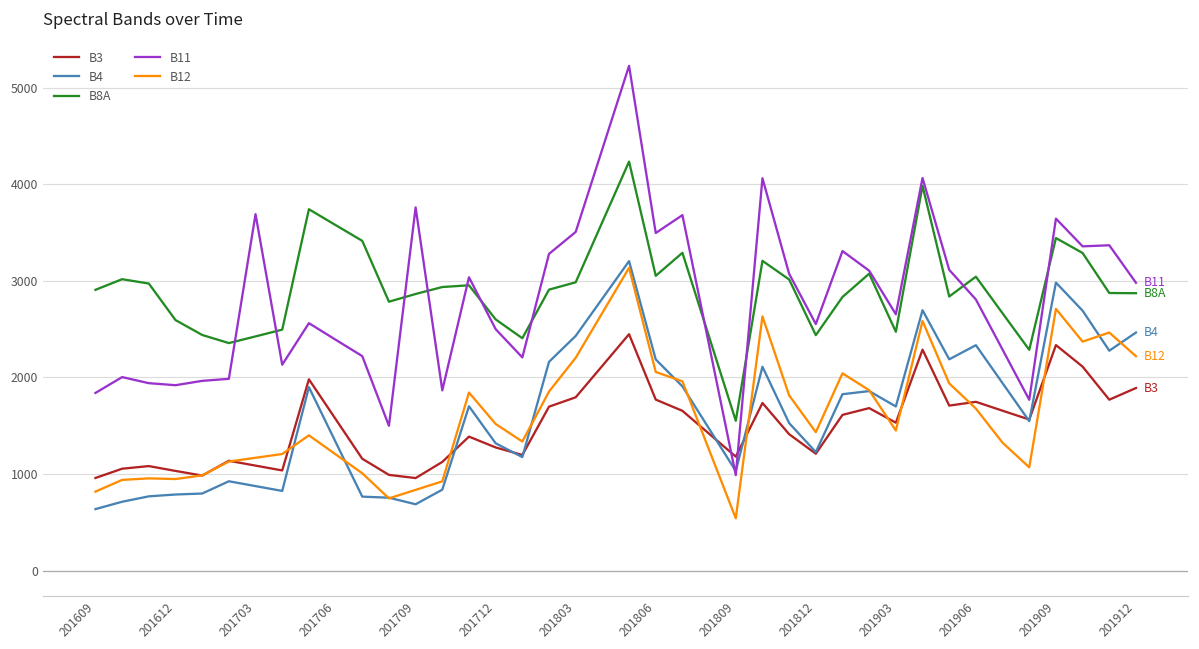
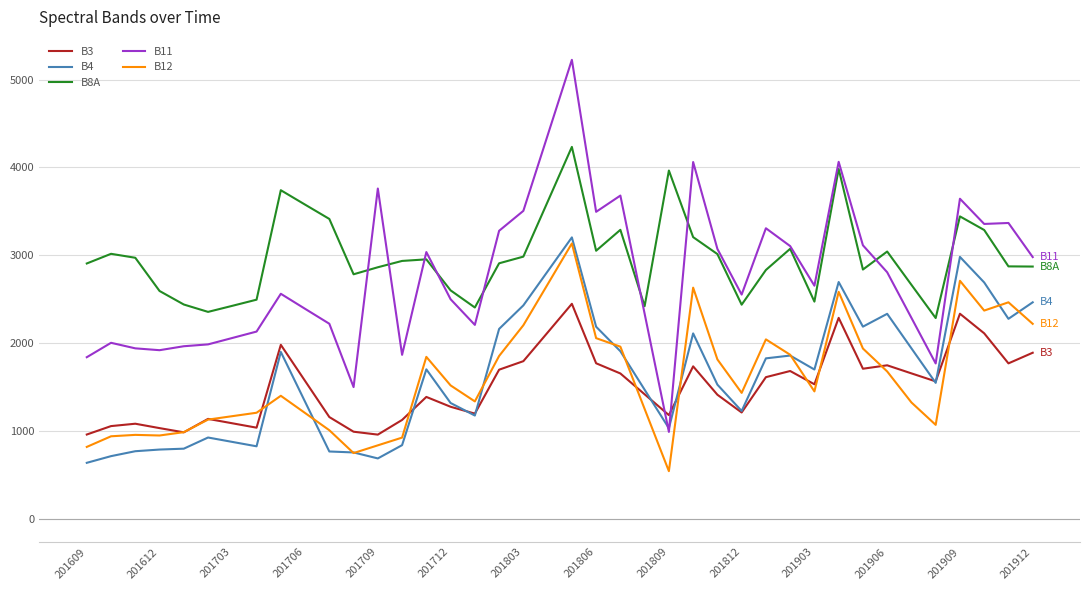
  {
    "B3": {
      "201609": 1000,
      "201612": 1000,
      "201703": 1100,
      "201706": 1600,
      "201709": 1000,
      "201712": 1300,
      "201803": 1800,
      "201806": 1800,
      "201809": 1200,
      "201903": 1500,
      "201906": 1700,
      "201909": 2300,
      "201912": 1900
    },
    "B4": {
      "201609": 600,
      "201612": 800,
      "201703": 900,
      "201706": 1300,
      "201709": 700,
      "201712": 1300,
      "201803": 2400,
      "201806": 2200,
      "201809": 1000,
      "201903": 1700,
      "201906": 2300,
      "201909": 3000,
      "201912": 2500
    },
    "B8A": {
      "201609": 2900,
      "201612": 2600,
      "201703": 2400,
      "201706": 3600,
      "201709": 2900,
      "201712": 2600,
      "201803": 3000,
      "201806": 3100,
-     "201809": 1600,
+     "201809": 4000,
      "201812": 2400,
      "201903": 2500,
      "201906": 3000,
      "201909": 3400,
      "201912": 2900
    },
    "B11": {
      "201609": 1800,
      "201612": 1900,
-     "201703": 3700,
+     "201703": 2100,
      "201706": 2400,
      "201709": 3800,
      "201712": 2500,
      "201803": 3500,
      "201806": 3500,
      "201809": 1000,
      "201812": 2600,
      "201903": 2700,
      "201906": 2800,
      "201909": 3600,
      "201912": 3000
    },
    "B12": {
      "201609": 800,
      "201612": 900,
      "201703": 1200,
      "201706": 1200,
      "201709": 800,
      "201712": 1500,
      "201803": 2200,
      "201806": 2100,
      "201809": 500,
      "201812": 1400,
      "201903": 1500,
      "201906": 1700,
      "201909": 2700,
      "201912": 2200
    }
  }
